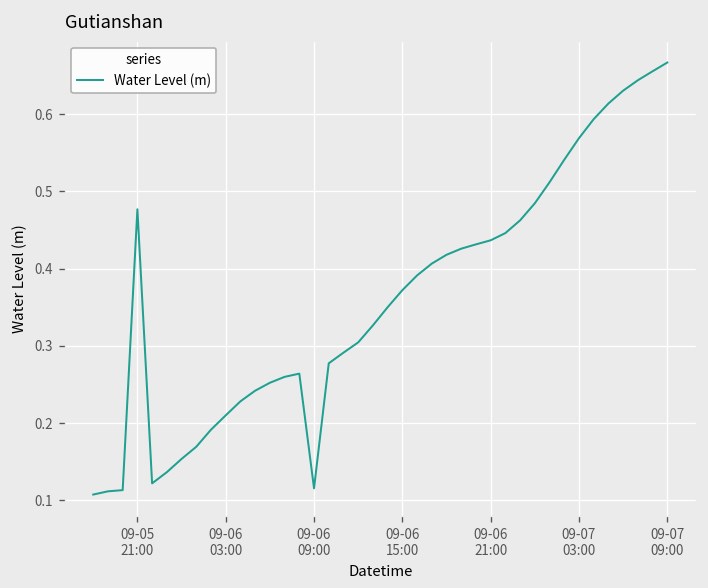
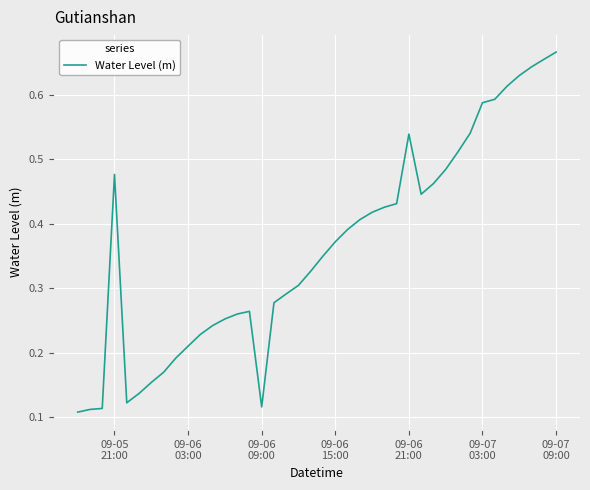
  {
    "09-05 21:00": 0.48,
    "09-06 03:00": 0.21,
    "09-06 09:00": 0.12,
    "09-06 15:00": 0.37,
-   "09-06 21:00": 0.44,
-   "09-07 03:00": 0.57,
+   "09-06 21:00": 0.54,
+   "09-07 03:00": 0.59,
    "09-07 09:00": 0.67
  }
